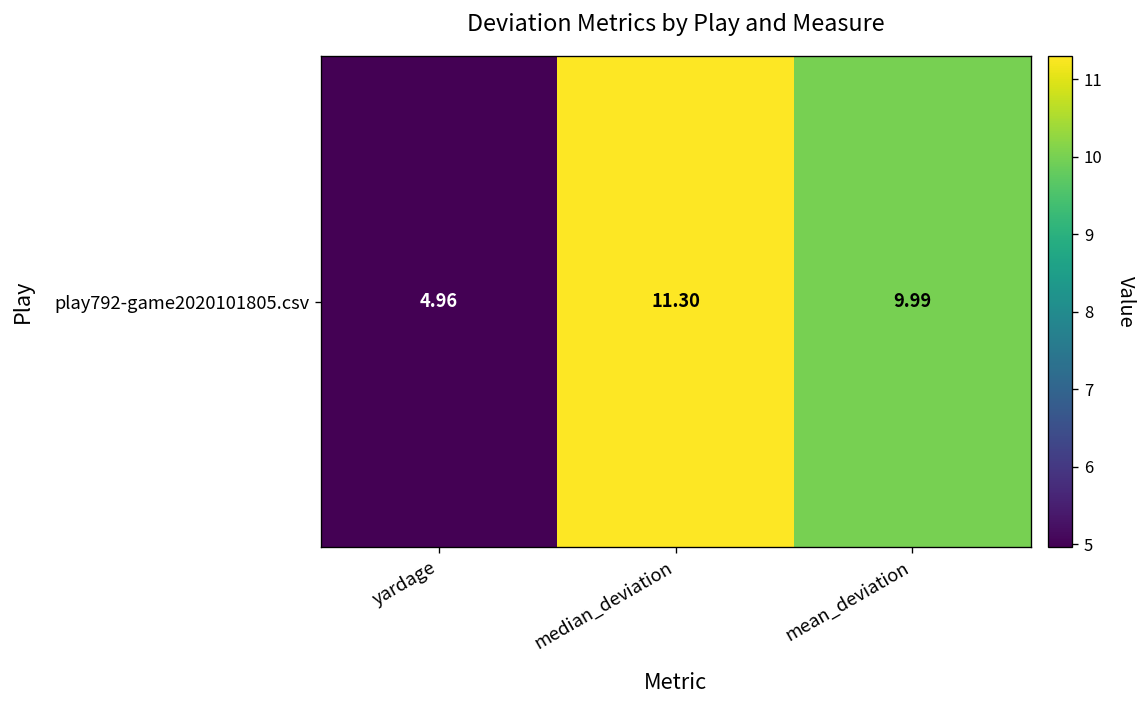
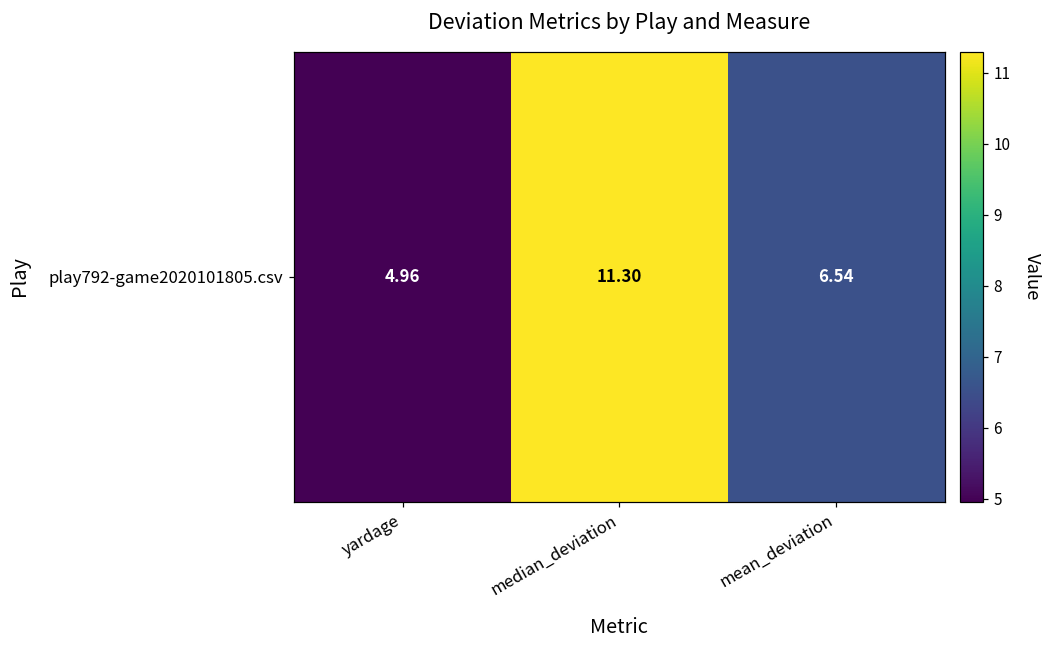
  {
    "play792-game2020101805.csv": {
      "yardage": 4.96,
      "median_deviation": 11.30,
-     "mean_deviation": 9.99
+     "mean_deviation": 6.54
    }
  }
